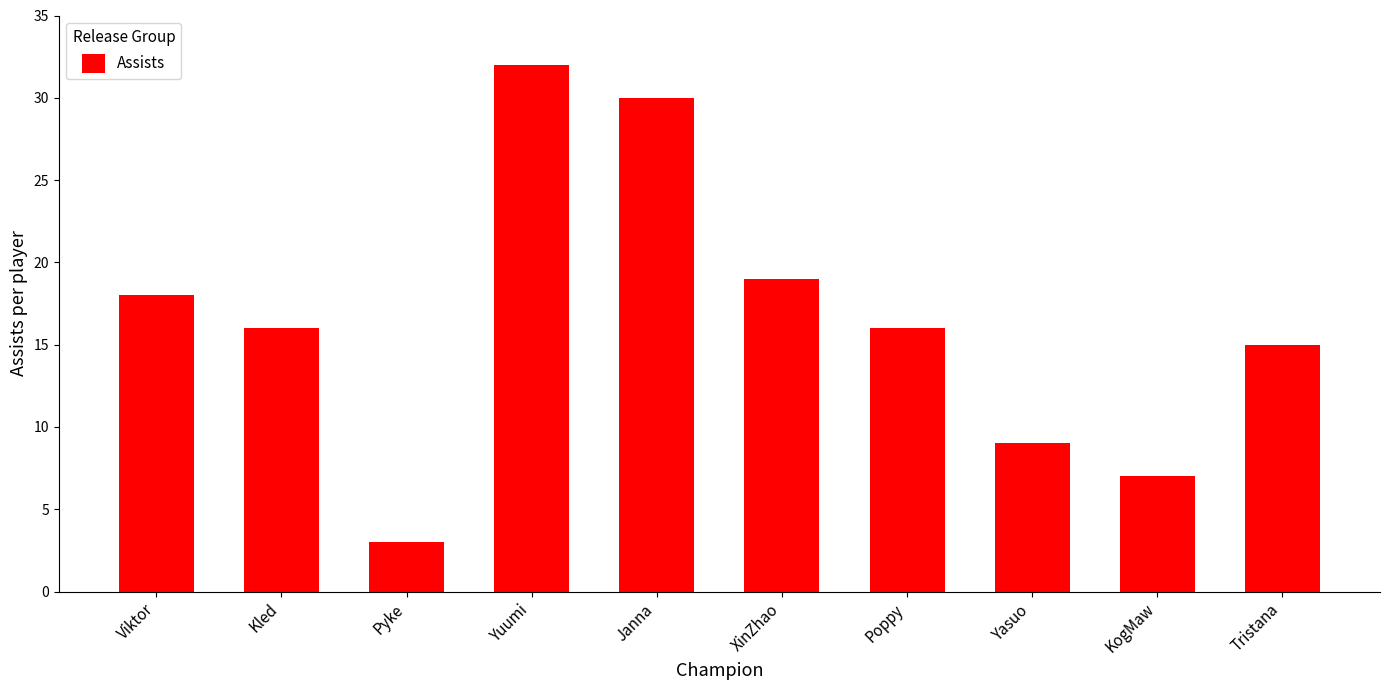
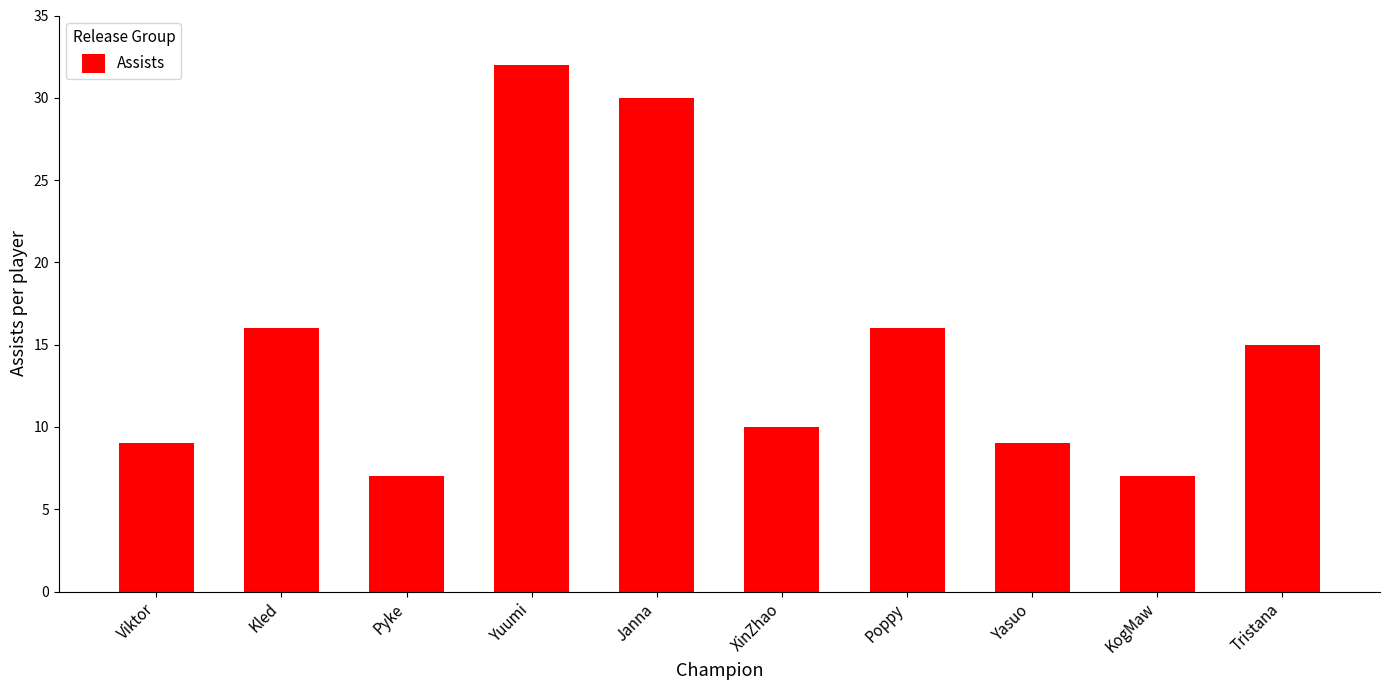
  {
-   "Viktor": 18,
+   "Viktor": 9,
    "Kled": 16,
-   "Pyke": 3,
+   "Pyke": 7,
    "Yuumi": 32,
    "Janna": 30,
-   "XinZhao": 19,
+   "XinZhao": 10,
    "Poppy": 16,
    "Yasuo": 9,
    "KogMaw": 7,
    "Tristana": 15
  }
